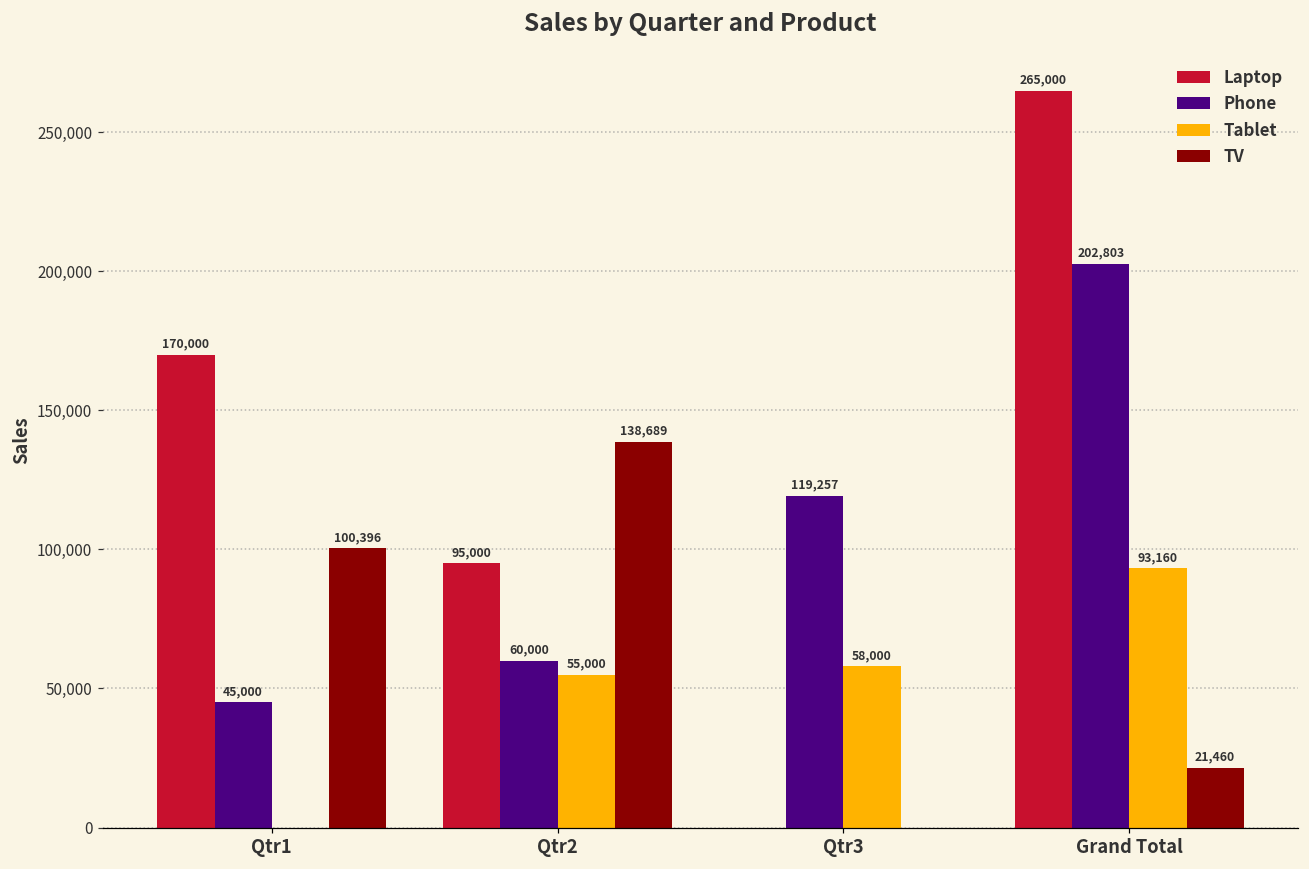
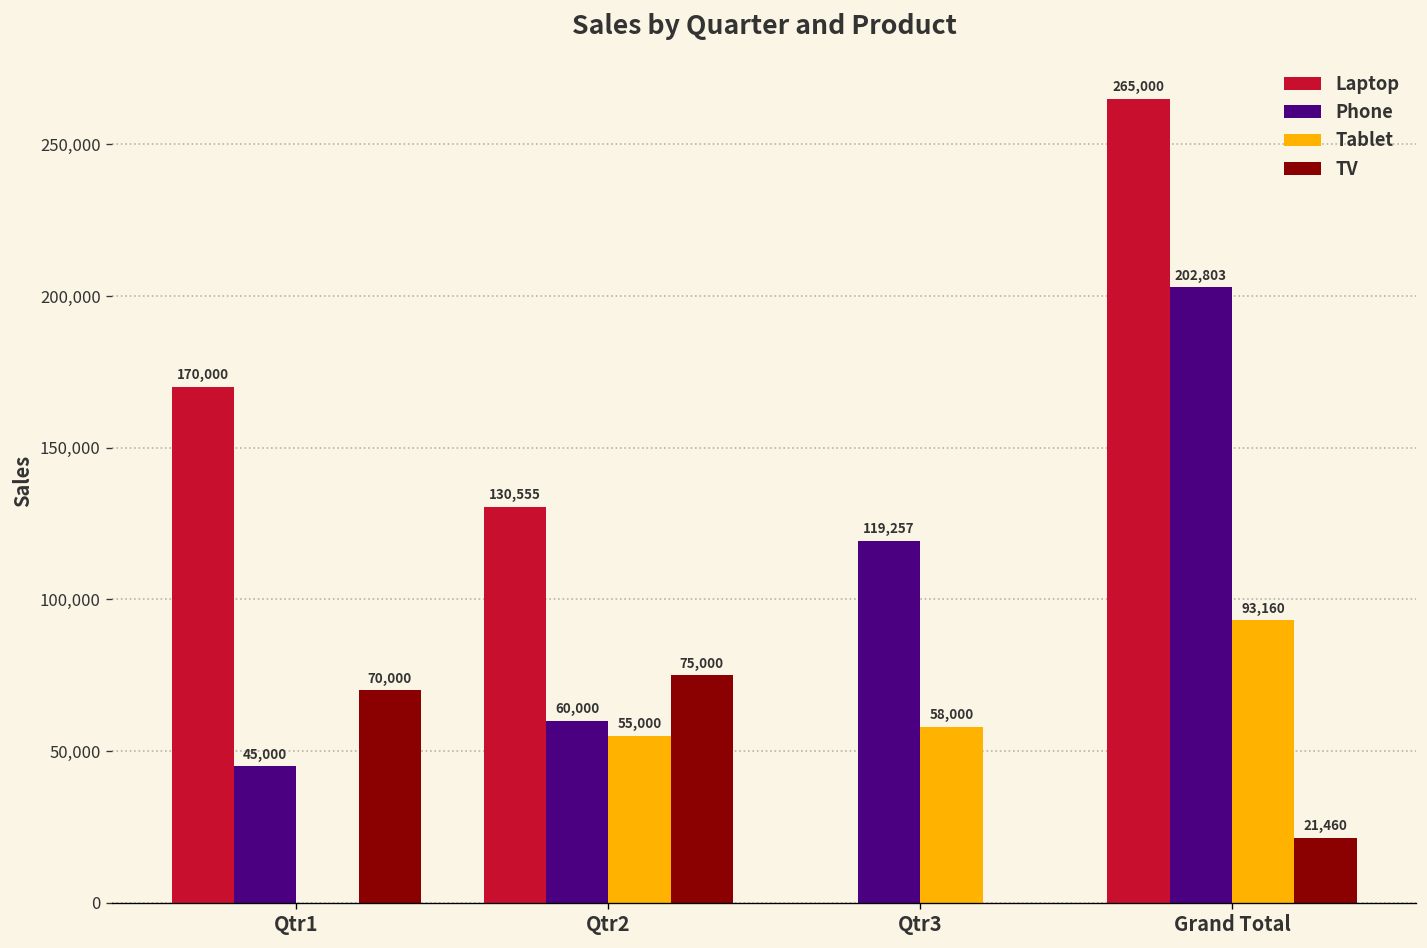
  {
    "Laptop": {
      "Qtr1": "170,000",
-     "Qtr2": "95,000",
+     "Qtr2": "130,555",
      "Grand Total": "265,000"
    },
    "Phone": {
      "Qtr1": "45,000",
      "Qtr2": "60,000",
      "Qtr3": "119,257",
      "Grand Total": "202,803"
    },
    "Tablet": {
      "Qtr2": "55,000",
      "Qtr3": "58,000",
      "Grand Total": "93,160"
    },
    "TV": {
-     "Qtr1": "100,396",
-     "Qtr2": "138,689",
+     "Qtr1": "70,000",
+     "Qtr2": "75,000",
      "Grand Total": "21,460"
    }
  }
